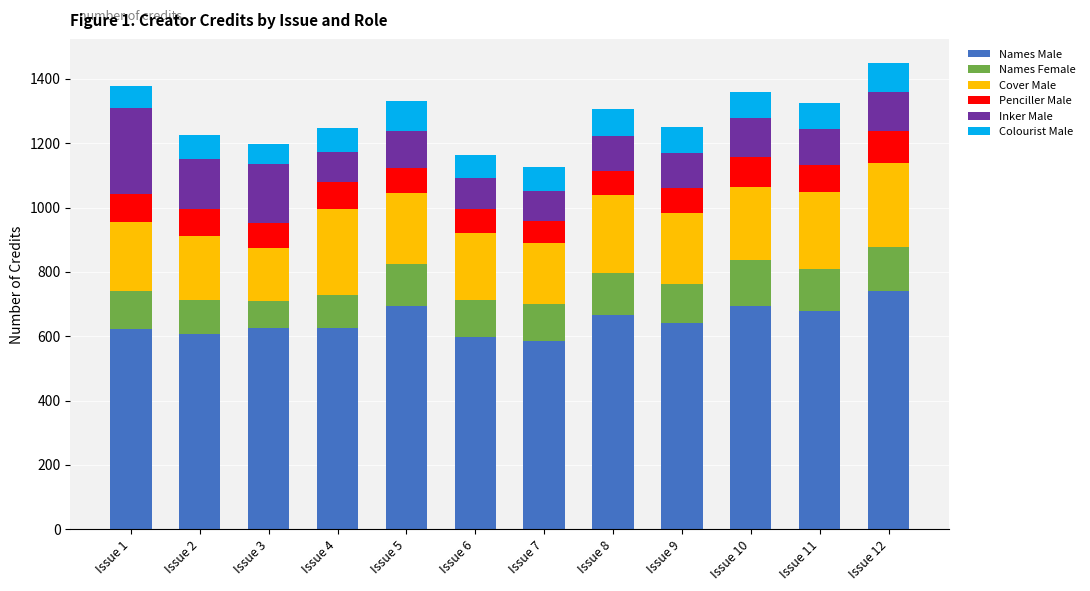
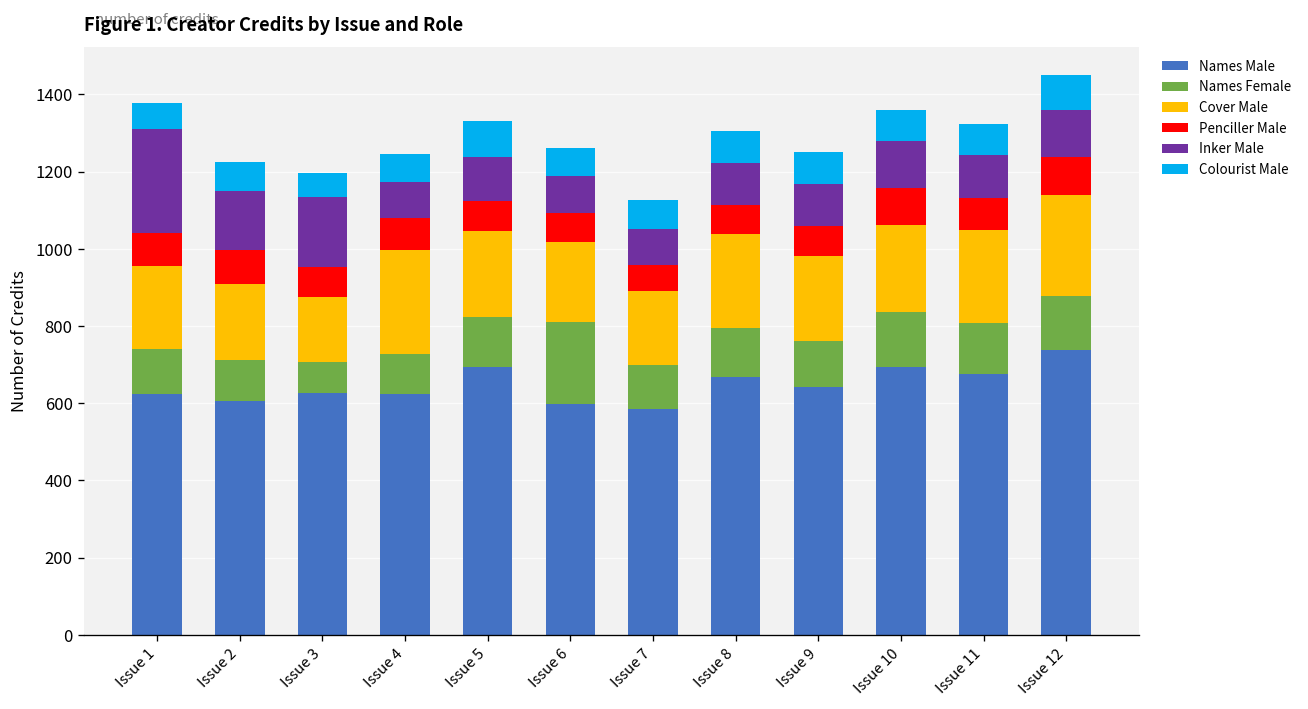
  {
    "Names Male": {
      "Issue 1": 620,
      "Issue 2": 610,
      "Issue 3": 630,
      "Issue 4": 620,
      "Issue 5": 690,
      "Issue 6": 600,
      "Issue 7": 590,
      "Issue 8": 670,
      "Issue 9": 640,
      "Issue 10": 690,
      "Issue 11": 680,
      "Issue 12": 740
    },
    "Names Female": {
      "Issue 1": 120,
      "Issue 2": 110,
      "Issue 3": 80,
      "Issue 4": 100,
      "Issue 5": 130,
-     "Issue 6": 120,
+     "Issue 6": 210,
      "Issue 7": 110,
      "Issue 8": 130,
      "Issue 9": 120,
      "Issue 10": 140,
      "Issue 11": 130,
      "Issue 12": 140
    },
    "Cover Male": {
      "Issue 1": 220,
      "Issue 2": 200,
      "Issue 3": 170,
      "Issue 4": 270,
      "Issue 5": 220,
      "Issue 6": 210,
      "Issue 7": 190,
      "Issue 8": 240,
      "Issue 9": 220,
      "Issue 10": 230,
      "Issue 11": 240,
      "Issue 12": 260
    },
    "Penciller Male": {
      "Issue 1": 90,
      "Issue 2": 90,
      "Issue 3": 80,
      "Issue 4": 80,
      "Issue 5": 80,
      "Issue 6": 80,
      "Issue 7": 70,
      "Issue 8": 80,
      "Issue 9": 80,
      "Issue 10": 100,
      "Issue 11": 80,
      "Issue 12": 100
    },
    "Inker Male": {
      "Issue 1": 270,
      "Issue 2": 150,
      "Issue 3": 180,
      "Issue 4": 90,
      "Issue 5": 120,
      "Issue 6": 100,
      "Issue 7": 90,
      "Issue 8": 110,
      "Issue 9": 110,
      "Issue 10": 120,
      "Issue 11": 110,
      "Issue 12": 120
    },
    "Colourist Male": {
      "Issue 1": 70,
      "Issue 2": 80,
      "Issue 3": 60,
      "Issue 4": 80,
      "Issue 5": 90,
      "Issue 6": 70,
      "Issue 7": 80,
      "Issue 8": 80,
      "Issue 9": 80,
      "Issue 10": 80,
      "Issue 11": 80,
      "Issue 12": 90
    }
  }
